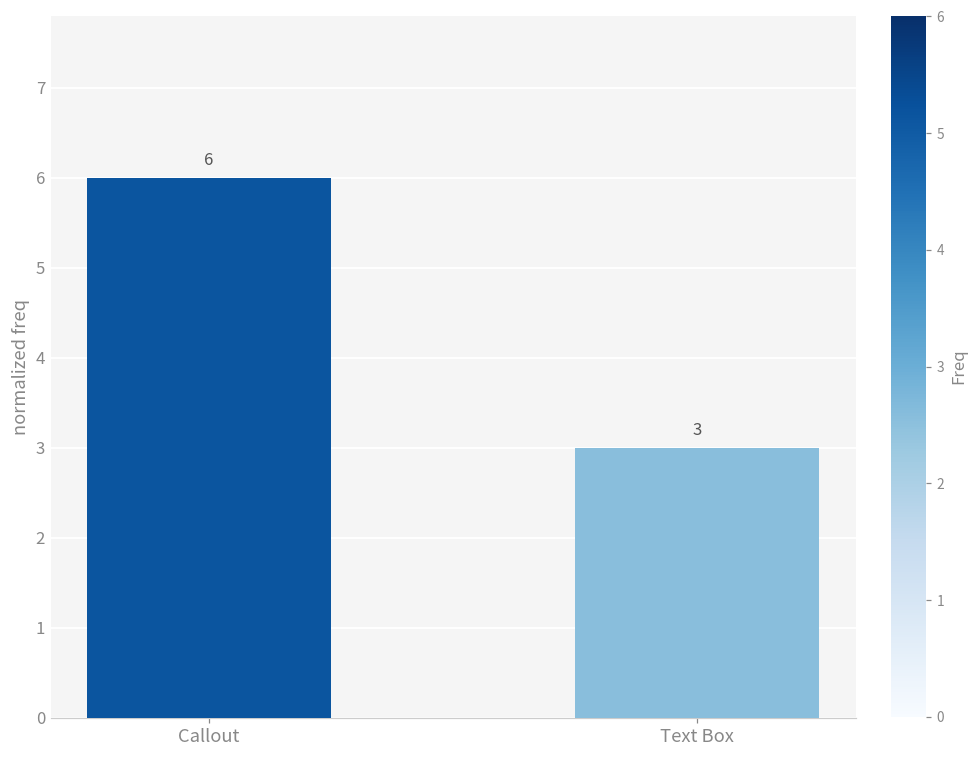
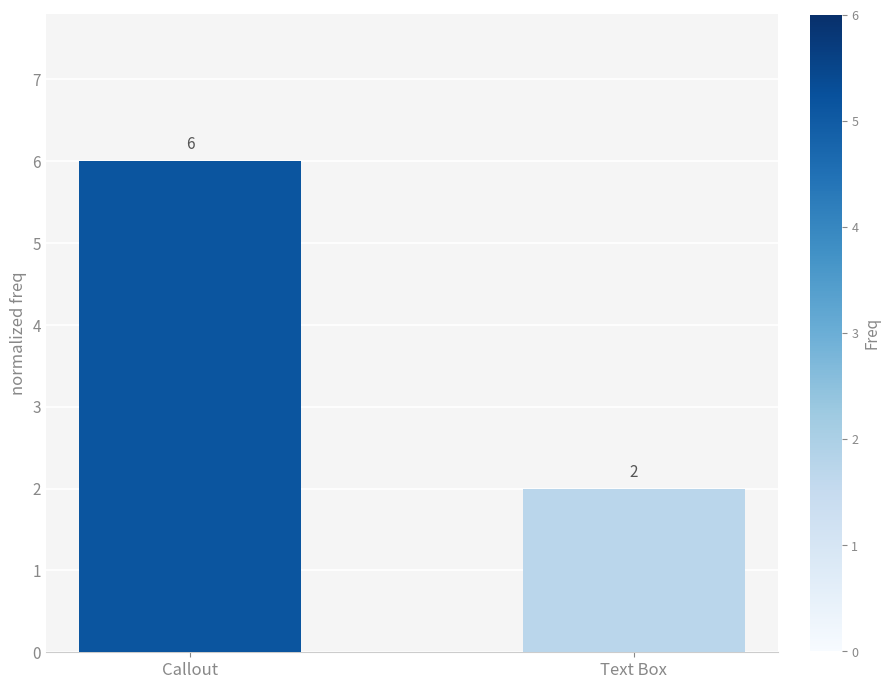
  {
    "Callout": 6,
-   "Text Box": 3
+   "Text Box": 2
  }
